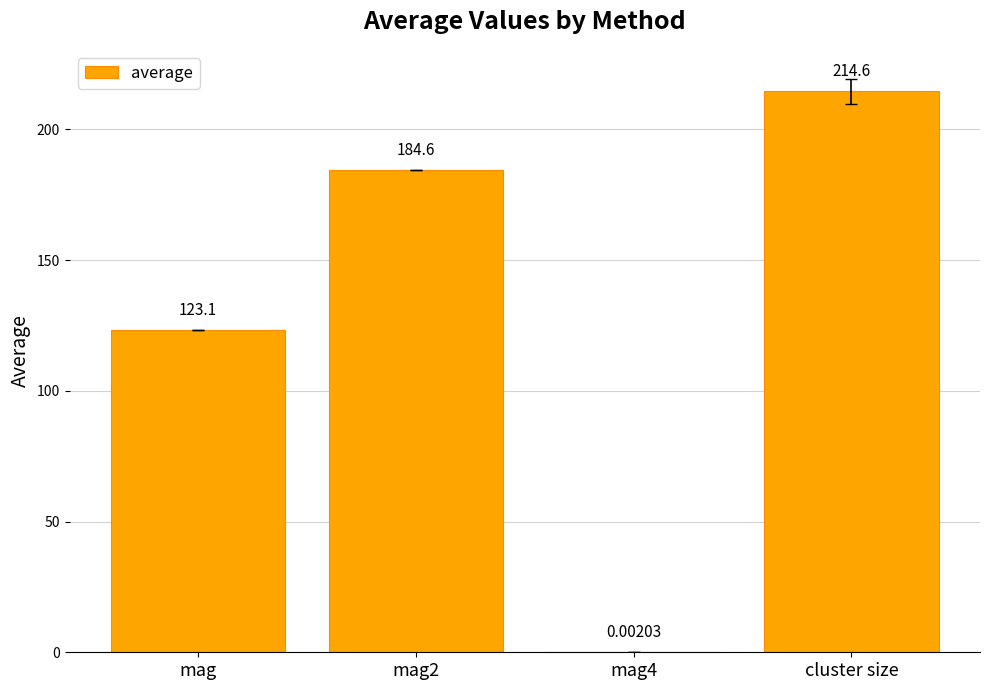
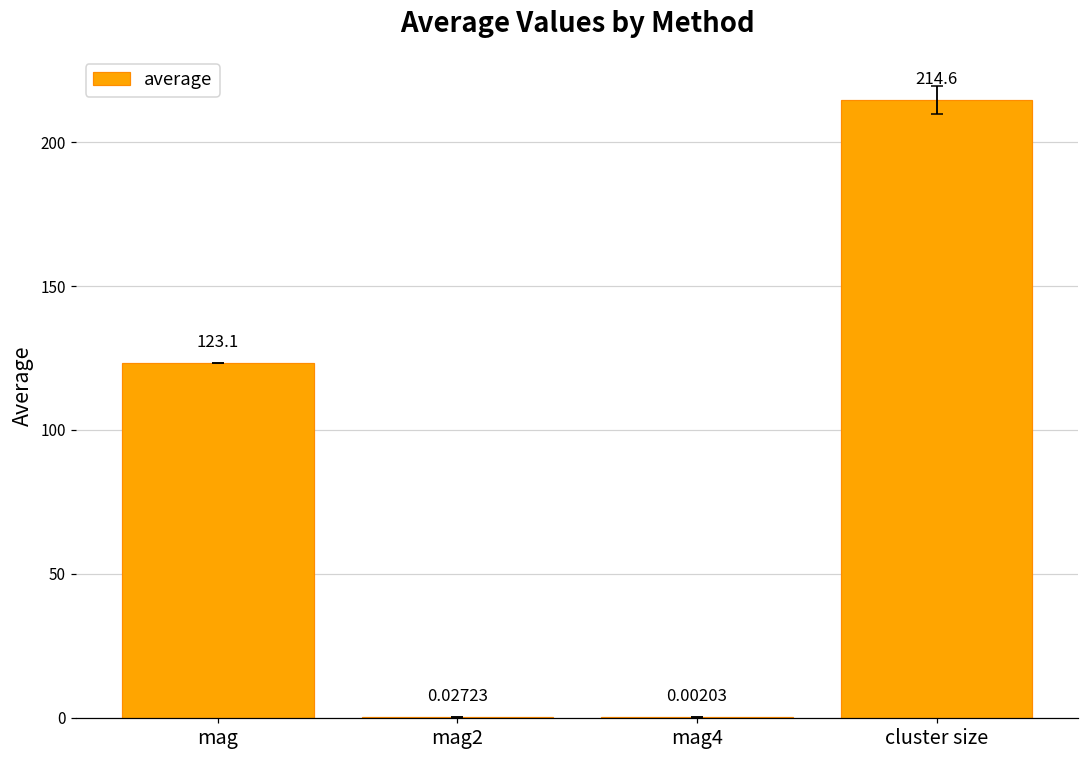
  {
    "average": {
      "mag": 123.1,
-     "mag2": 184.6,
+     "mag2": 0.02723,
      "mag4": 0.00203
    }
  }
